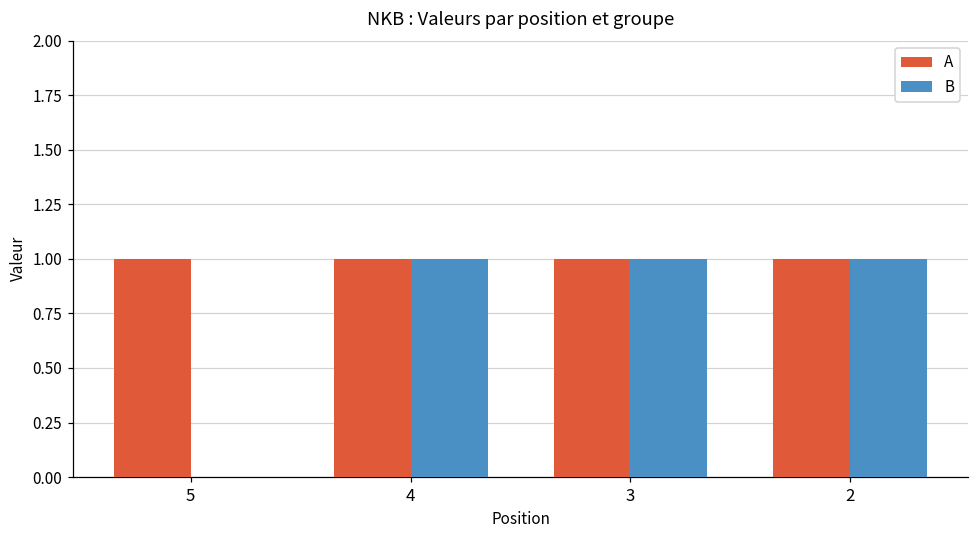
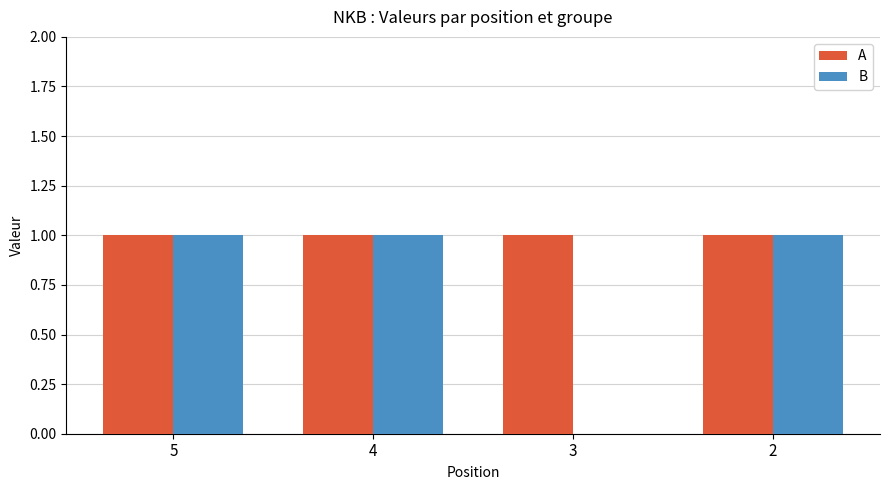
  {
    "A": {
      "5": 1,
      "4": 1,
      "3": 1,
      "2": 1
    },
    "B": {
-     "5": 0,
+     "5": 1,
      "4": 1,
-     "3": 1,
+     "3": 0,
      "2": 1
    }
  }
